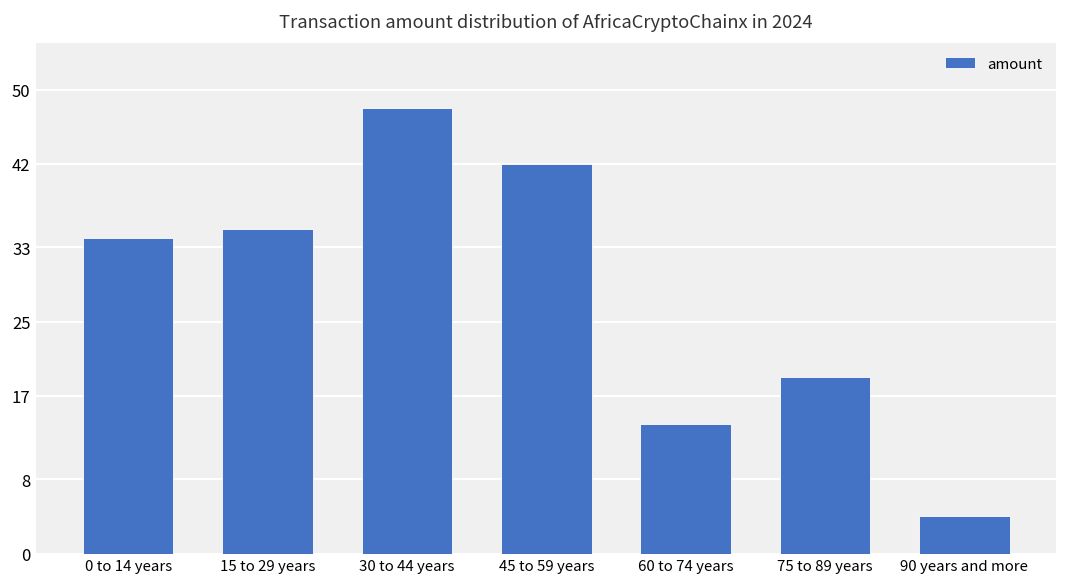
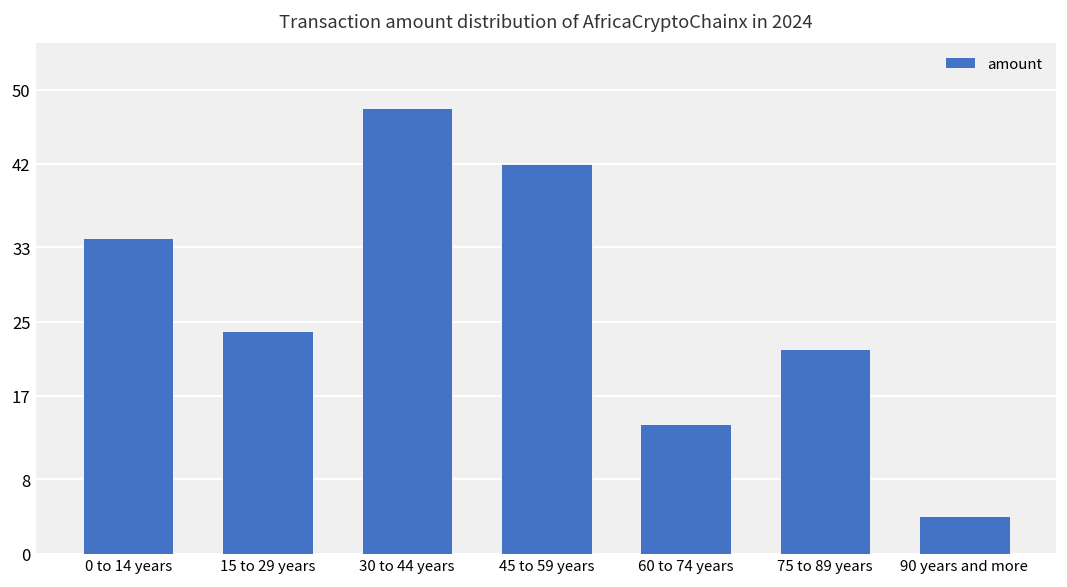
  {
    "0 to 14 years": 34,
-   "15 to 29 years": 35,
+   "15 to 29 years": 24,
    "30 to 44 years": 48,
    "45 to 59 years": 42,
    "60 to 74 years": 14,
-   "75 to 89 years": 19,
+   "75 to 89 years": 22,
    "90 years and more": 4
  }
